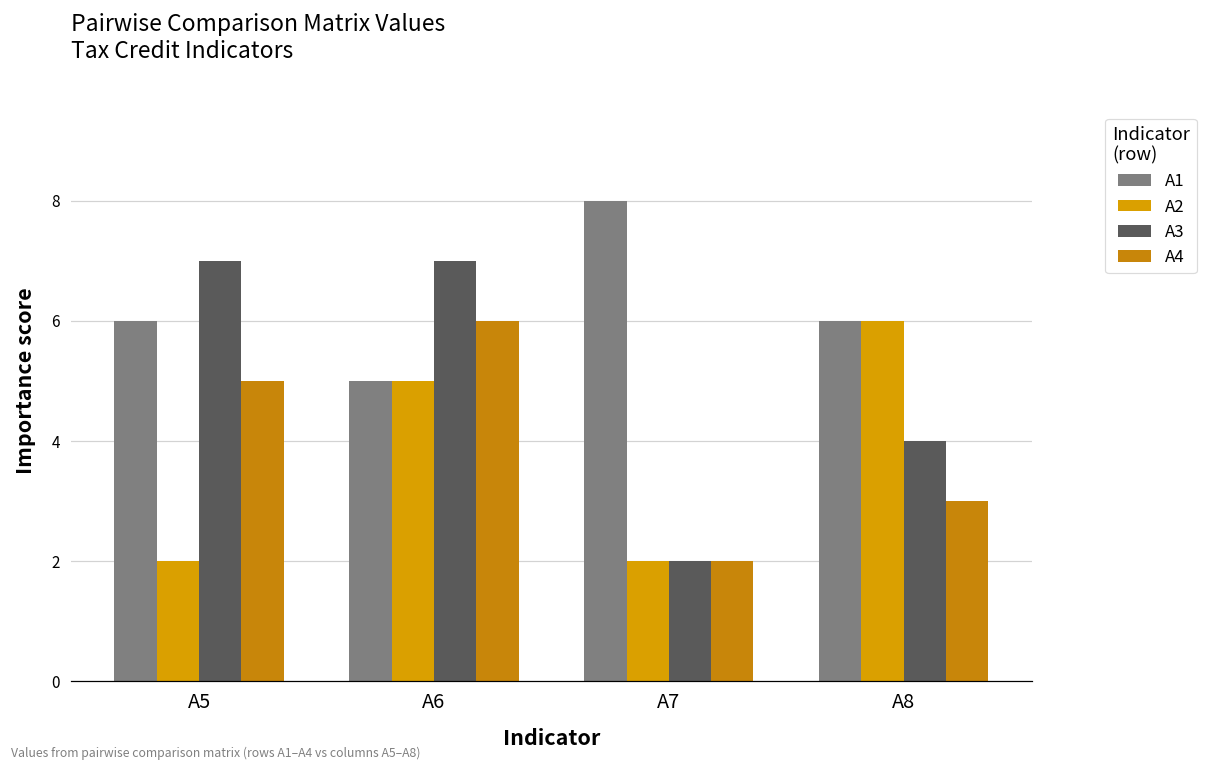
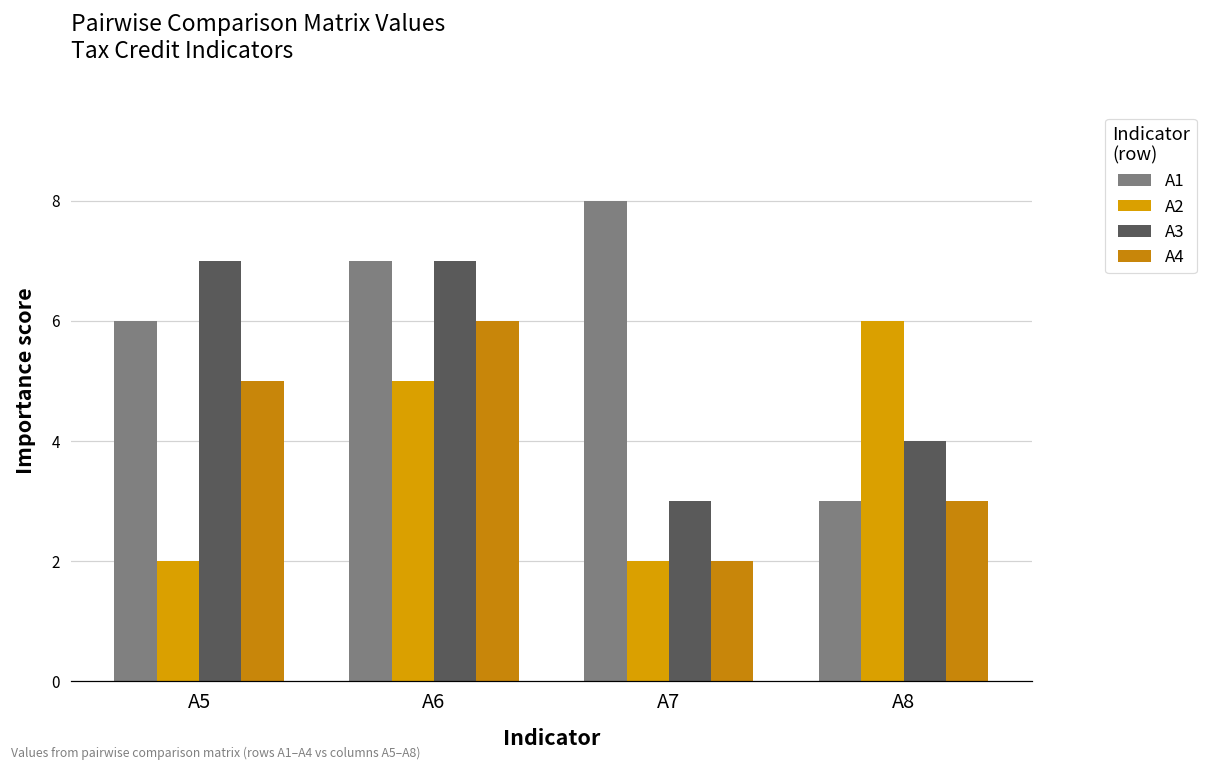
  {
    "A1": {
      "A5": 6,
-     "A6": 5,
+     "A6": 7,
      "A7": 8,
-     "A8": 6
+     "A8": 3
    },
    "A3": {
      "A5": 7,
      "A6": 7,
-     "A7": 2,
+     "A7": 3,
      "A8": 4
    }
  }
